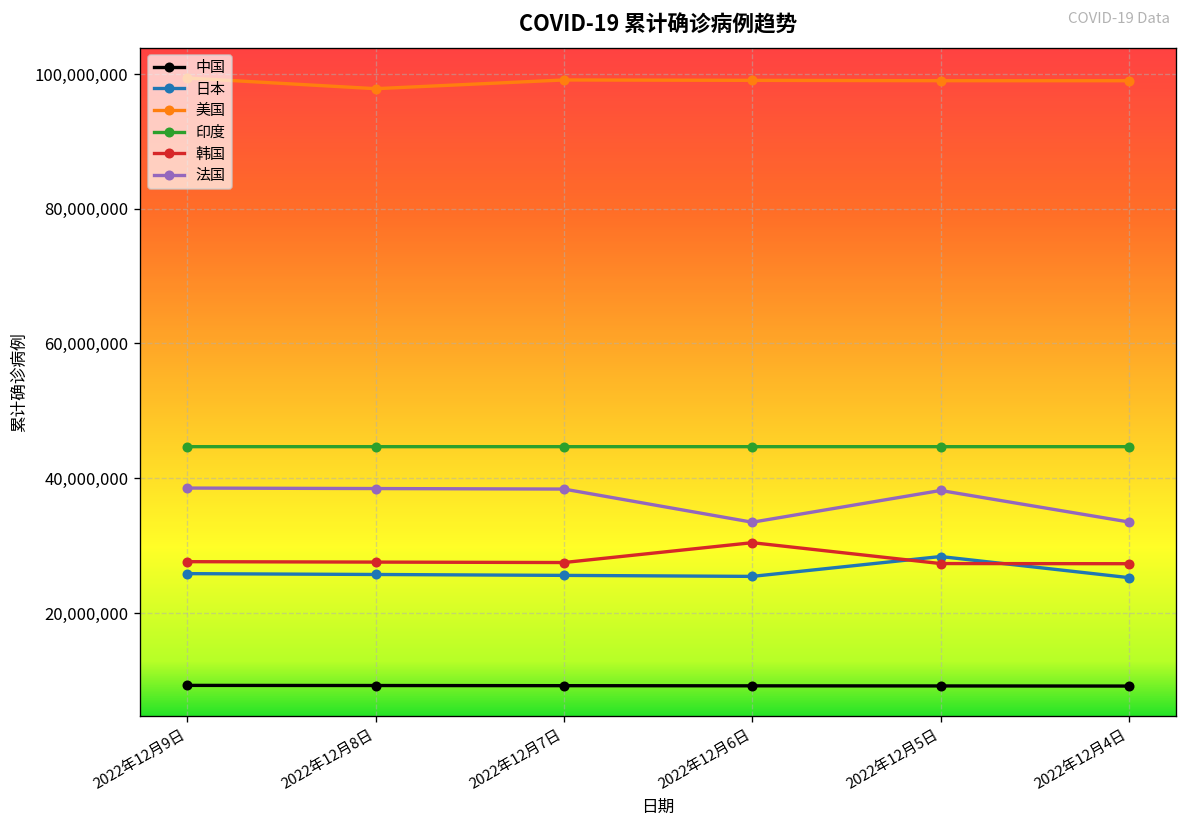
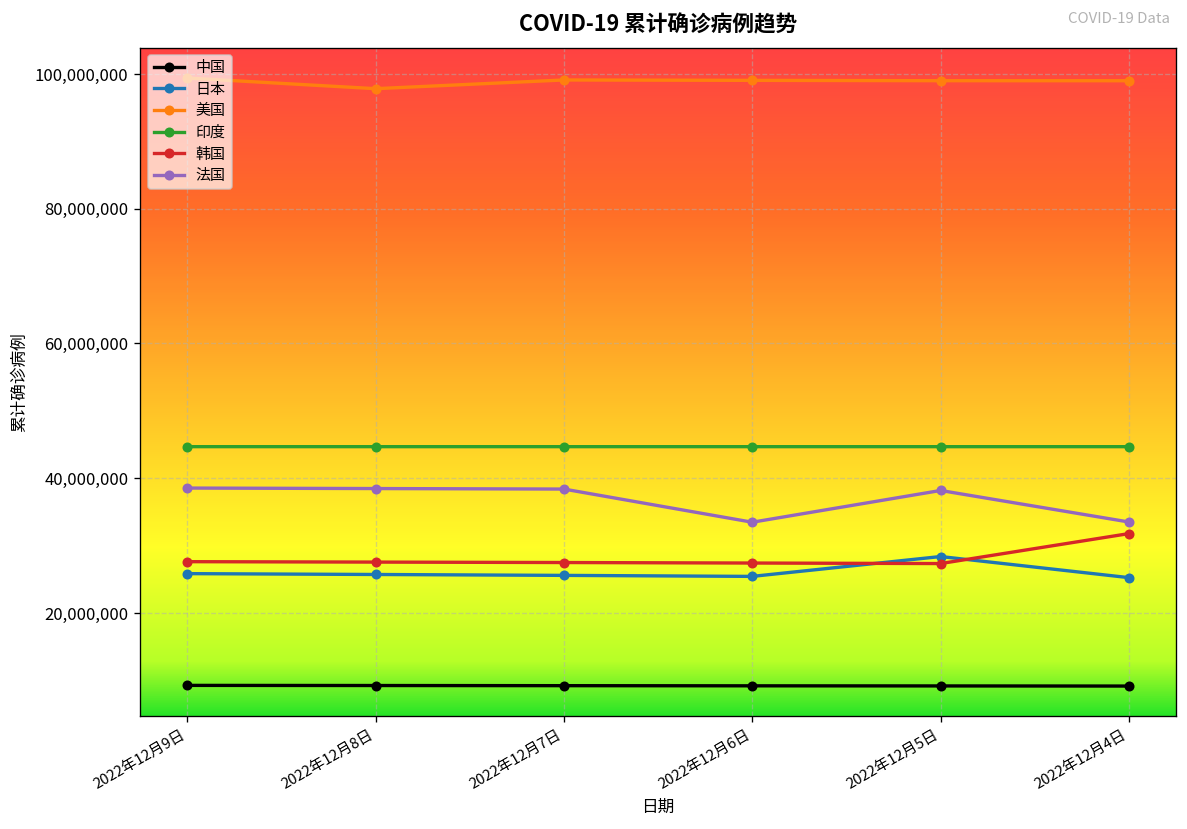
  {
    "中国": {
      "2022年12月9日": "9,000,000",
      "2022年12月8日": "9,000,000",
      "2022年12月7日": "9,000,000",
      "2022年12月6日": "9,000,000",
      "2022年12月5日": "9,000,000",
      "2022年12月4日": "9,000,000"
    },
    "日本": {
      "2022年12月9日": "26,000,000",
      "2022年12月8日": "26,000,000",
      "2022年12月7日": "26,000,000",
      "2022年12月6日": "25,000,000",
      "2022年12月5日": "28,000,000",
      "2022年12月4日": "25,000,000"
    },
    "美国": {
      "2022年12月8日": "98,000,000",
      "2022年12月7日": "99,000,000",
      "2022年12月6日": "99,000,000",
      "2022年12月5日": "99,000,000",
      "2022年12月4日": "99,000,000"
    },
    "印度": {
      "2022年12月9日": "45,000,000",
      "2022年12月8日": "45,000,000",
      "2022年12月7日": "45,000,000",
      "2022年12月6日": "45,000,000",
      "2022年12月5日": "45,000,000",
      "2022年12月4日": "45,000,000"
    },
    "韩国": {
      "2022年12月9日": "28,000,000",
      "2022年12月8日": "28,000,000",
      "2022年12月7日": "27,000,000",
-     "2022年12月6日": "30,000,000",
+     "2022年12月6日": "27,000,000",
      "2022年12月5日": "27,000,000",
-     "2022年12月4日": "27,000,000"
+     "2022年12月4日": "32,000,000"
    },
    "法国": {
      "2022年12月9日": "39,000,000",
      "2022年12月8日": "38,000,000",
      "2022年12月7日": "38,000,000",
      "2022年12月6日": "33,000,000",
      "2022年12月5日": "38,000,000",
      "2022年12月4日": "33,000,000"
    }
  }
